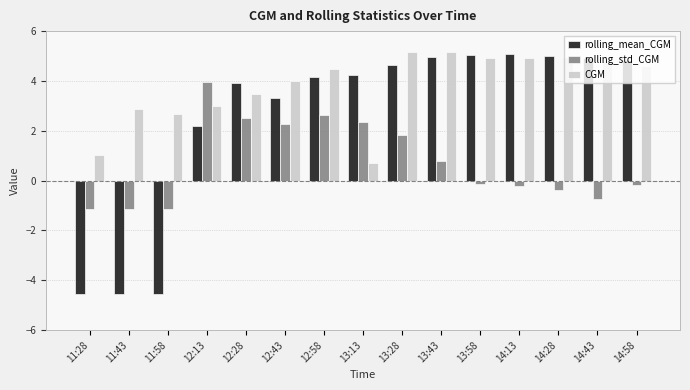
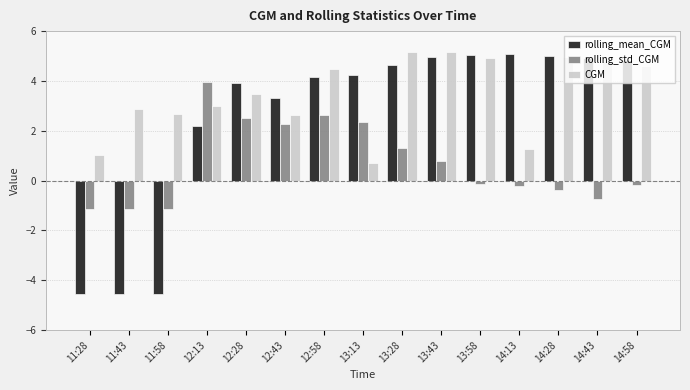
  {
    "rolling_mean_CGM": {
      "11:28": -4.6,
      "11:43": -4.6,
      "11:58": -4.6,
      "12:13": 2.2,
      "12:28": 3.9,
      "12:43": 3.3,
      "12:58": 4.2,
      "13:13": 4.2,
      "13:28": 4.7,
      "13:43": 5.0,
      "13:58": 5.1,
      "14:13": 5.1,
      "14:28": 5.0
    },
    "rolling_std_CGM": {
      "11:28": -1.1,
      "11:43": -1.1,
      "11:58": -1.1,
      "12:13": 4.0,
      "12:28": 2.5,
      "12:43": 2.3,
      "12:58": 2.6,
      "13:13": 2.4,
-     "13:28": 1.8,
+     "13:28": 1.3,
      "13:43": 0.8,
      "13:58": -0.1,
      "14:13": -0.2,
      "14:28": -0.4,
      "14:43": -0.7,
      "14:58": -0.2
    },
    "CGM": {
      "11:28": 1.0,
      "11:43": 2.9,
      "11:58": 2.7,
      "12:13": 3.0,
      "12:28": 3.5,
-     "12:43": 4.0,
+     "12:43": 2.6,
      "12:58": 4.5,
      "13:13": 0.7,
      "13:28": 5.2,
      "13:43": 5.2,
      "13:58": 4.9,
-     "14:13": 4.9
+     "14:13": 1.3
    }
  }
